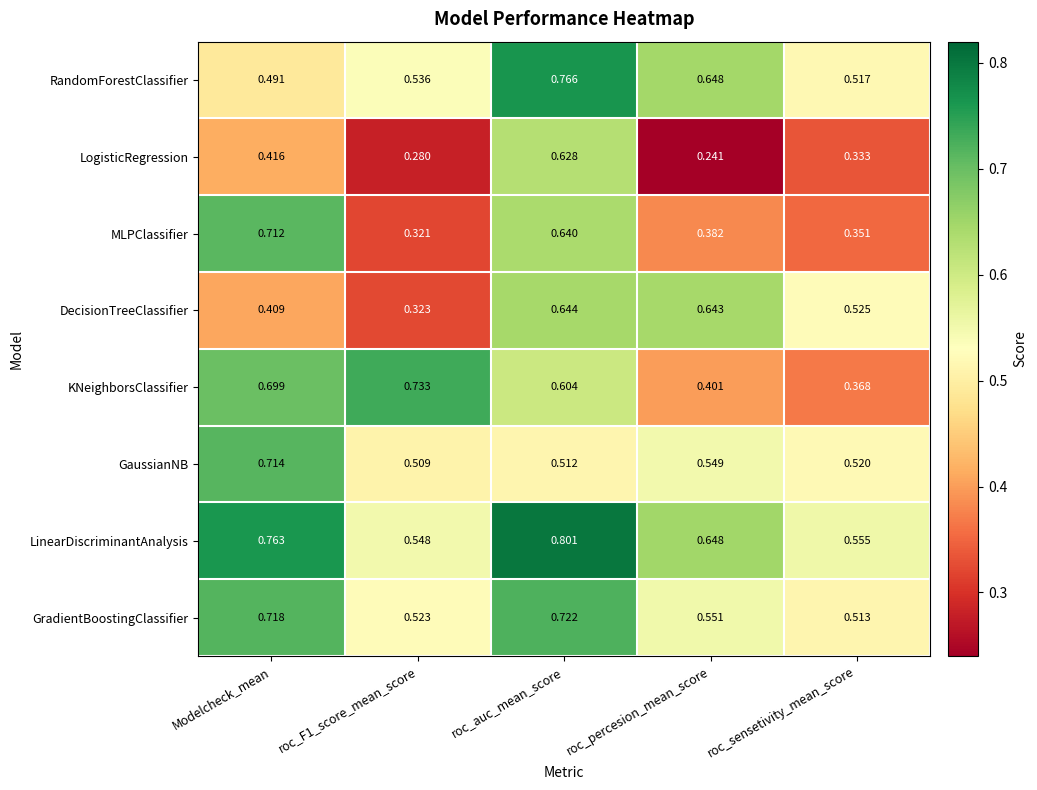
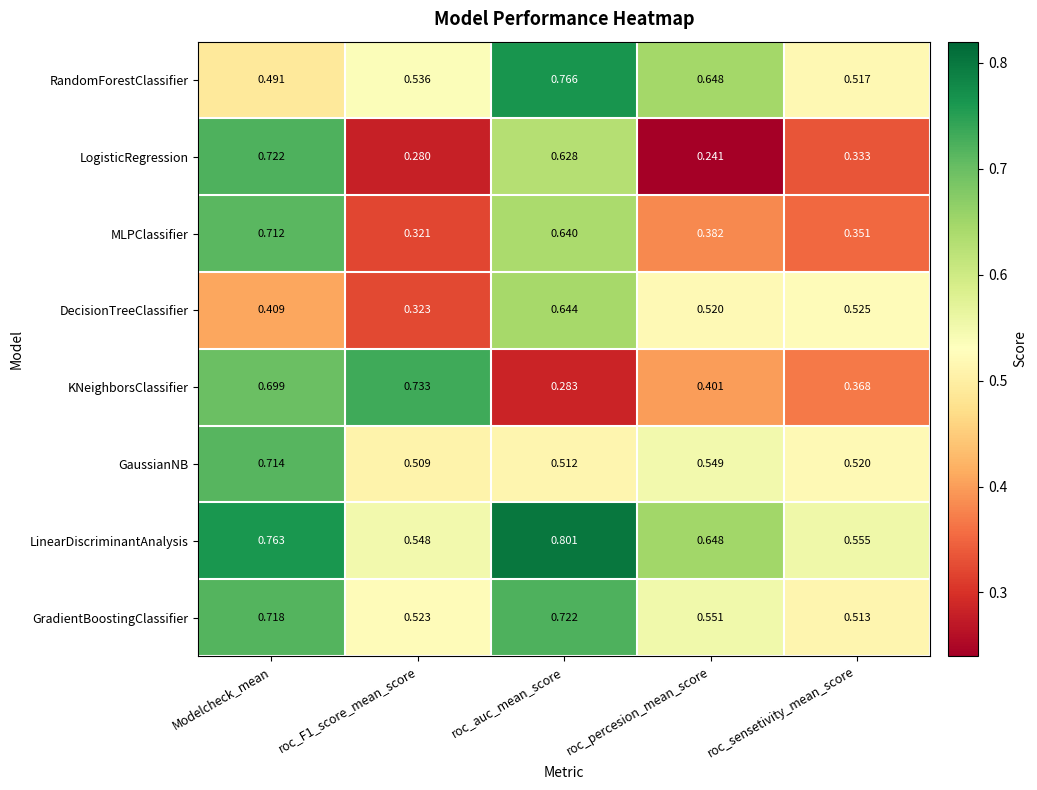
  {
    "RandomForestClassifier": {
      "Modelcheck_mean": 0.491,
      "roc_F1_score_mean_score": 0.536,
      "roc_auc_mean_score": 0.766,
      "roc_percesion_mean_score": 0.648,
      "roc_sensetivity_mean_score": 0.517
    },
    "LogisticRegression": {
-     "Modelcheck_mean": 0.416,
+     "Modelcheck_mean": 0.722,
      "roc_F1_score_mean_score": 0.280,
      "roc_auc_mean_score": 0.628,
      "roc_percesion_mean_score": 0.241,
      "roc_sensetivity_mean_score": 0.333
    },
    "MLPClassifier": {
      "Modelcheck_mean": 0.712,
      "roc_F1_score_mean_score": 0.321,
      "roc_auc_mean_score": 0.640,
      "roc_percesion_mean_score": 0.382,
      "roc_sensetivity_mean_score": 0.351
    },
    "DecisionTreeClassifier": {
      "Modelcheck_mean": 0.409,
      "roc_F1_score_mean_score": 0.323,
      "roc_auc_mean_score": 0.644,
-     "roc_percesion_mean_score": 0.643,
+     "roc_percesion_mean_score": 0.520,
      "roc_sensetivity_mean_score": 0.525
    },
    "KNeighborsClassifier": {
      "Modelcheck_mean": 0.699,
      "roc_F1_score_mean_score": 0.733,
-     "roc_auc_mean_score": 0.604,
+     "roc_auc_mean_score": 0.283,
      "roc_percesion_mean_score": 0.401,
      "roc_sensetivity_mean_score": 0.368
    },
    "GaussianNB": {
      "Modelcheck_mean": 0.714,
      "roc_F1_score_mean_score": 0.509,
      "roc_auc_mean_score": 0.512,
      "roc_percesion_mean_score": 0.549,
      "roc_sensetivity_mean_score": 0.520
    },
    "LinearDiscriminantAnalysis": {
      "Modelcheck_mean": 0.763,
      "roc_F1_score_mean_score": 0.548,
      "roc_auc_mean_score": 0.801,
      "roc_percesion_mean_score": 0.648,
      "roc_sensetivity_mean_score": 0.555
    },
    "GradientBoostingClassifier": {
      "Modelcheck_mean": 0.718,
      "roc_F1_score_mean_score": 0.523,
      "roc_auc_mean_score": 0.722,
      "roc_percesion_mean_score": 0.551,
      "roc_sensetivity_mean_score": 0.513
    }
  }
